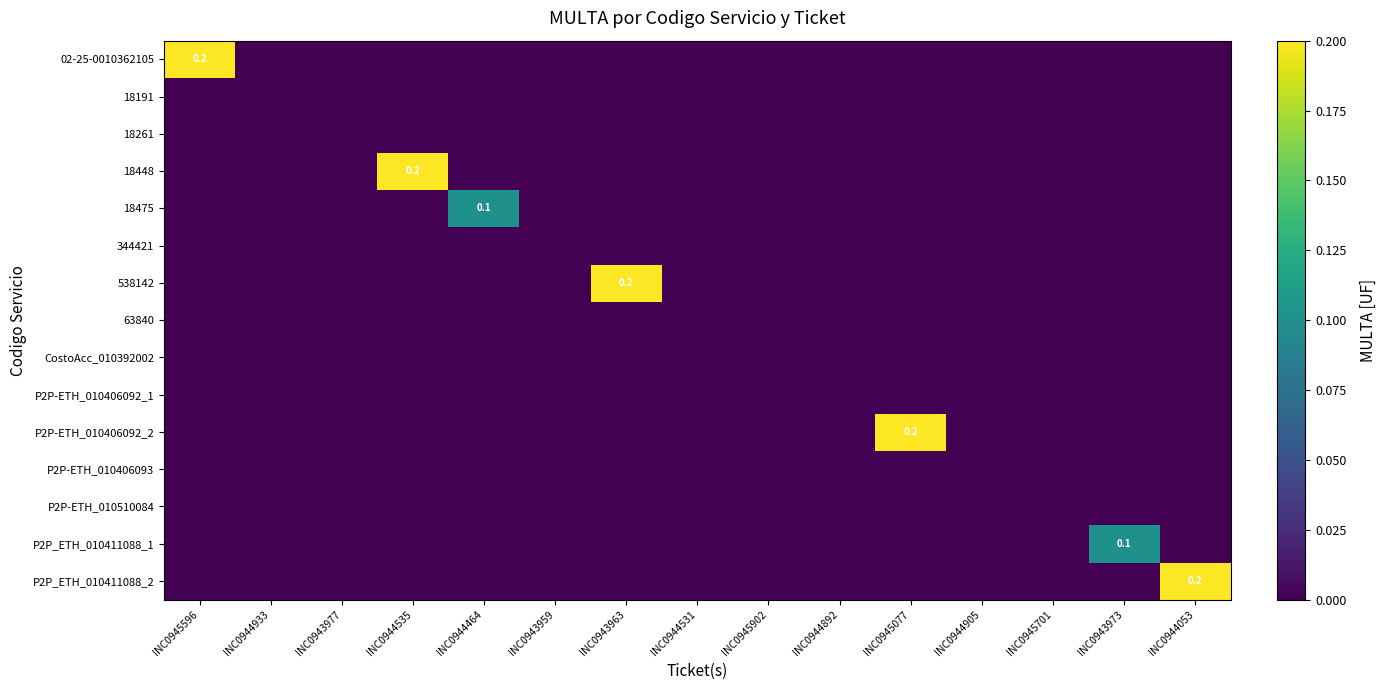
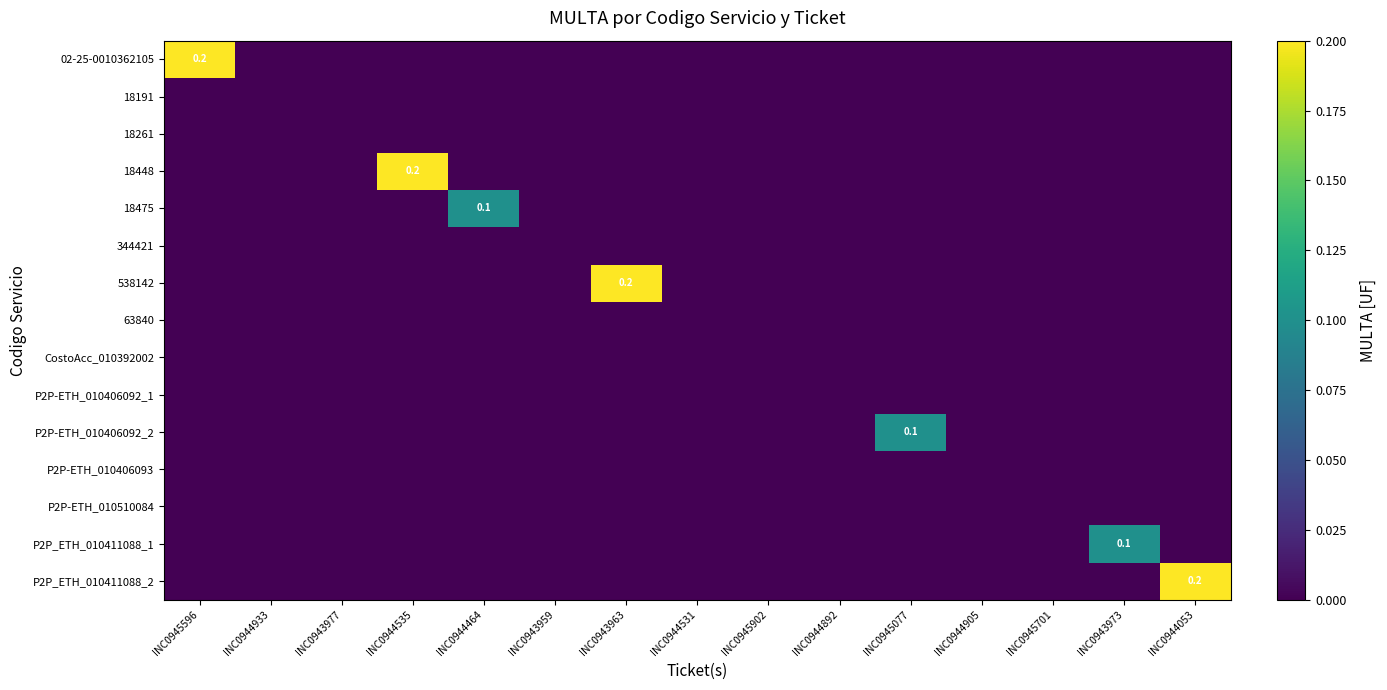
  {
    "02-25-0010362105": {
      "INC0945596": 0.2
    },
    "18448": {
      "INC0944535": 0.2
    },
    "18475": {
      "INC0944464": 0.1
    },
    "538142": {
      "INC0943963": 0.2
    },
    "P2P-ETH_010406092_2": {
-     "INC0945077": 0.2
+     "INC0945077": 0.1
    },
    "P2P_ETH_010411088_1": {
      "INC0943973": 0.1
    },
    "P2P_ETH_010411088_2": {
      "INC0944053": 0.2
    }
  }
